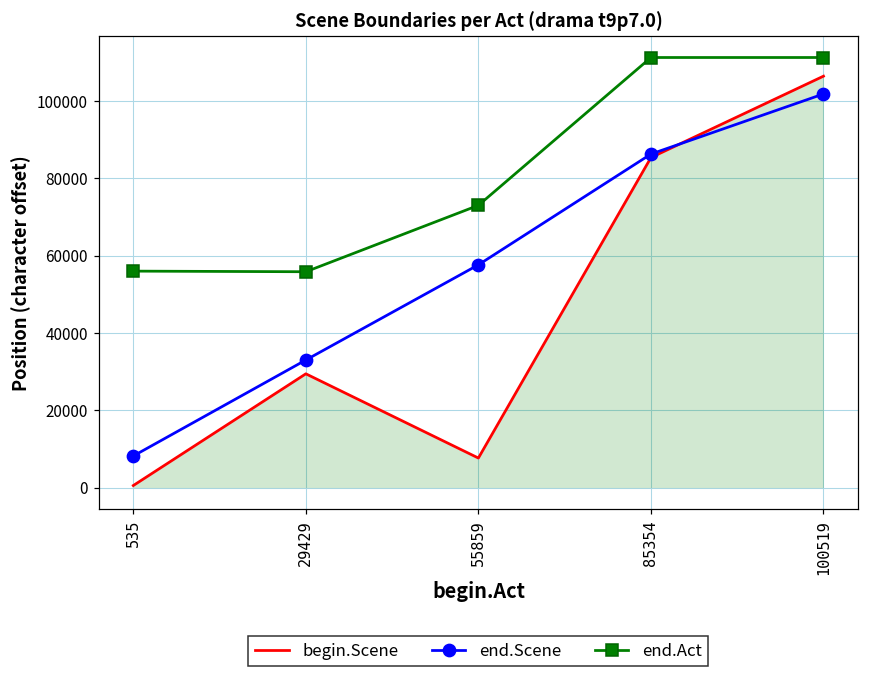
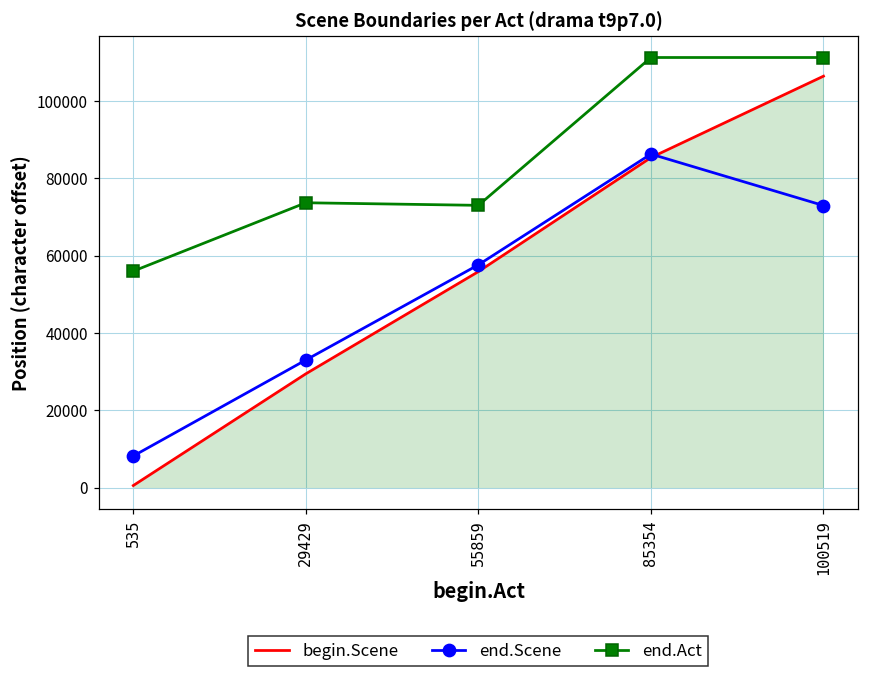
  {
    "begin.Scene": {
      "535": 1000,
      "29429": 29000,
-     "55859": 8000,
+     "55859": 56000,
      "85354": 85000,
      "100519": 106000
    },
    "end.Scene": {
      "535": 8000,
      "29429": 33000,
      "55859": 58000,
      "85354": 86000,
-     "100519": 102000
+     "100519": 73000
    },
    "end.Act": {
      "535": 56000,
-     "29429": 56000,
+     "29429": 74000,
      "55859": 73000,
      "85354": 111000,
      "100519": 111000
    }
  }
